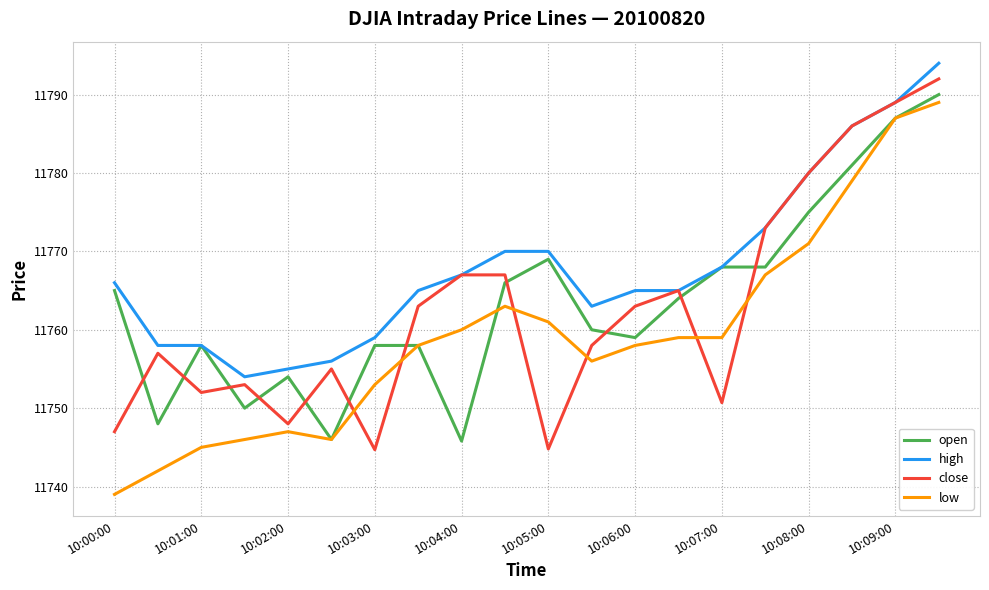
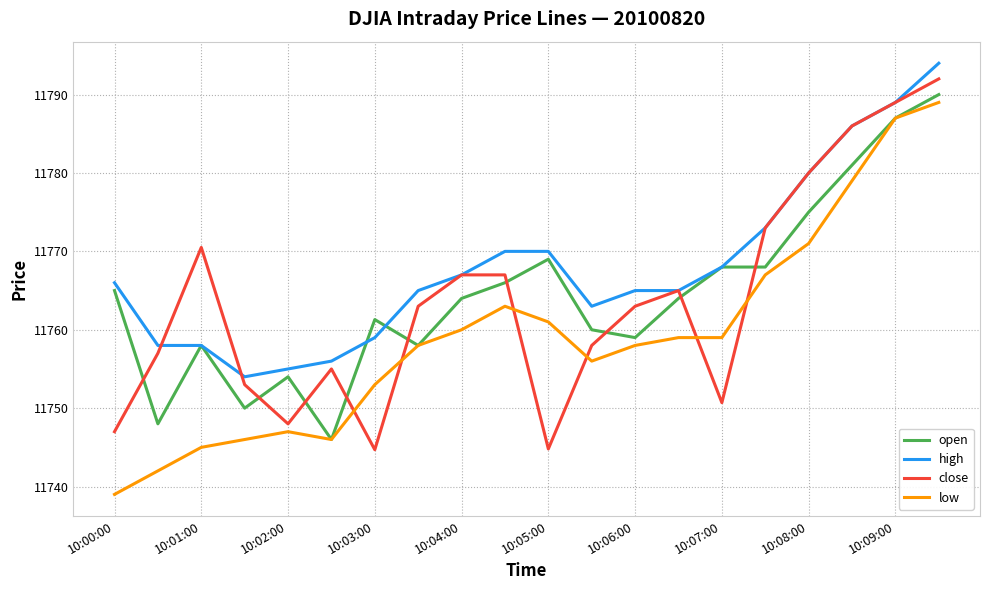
  {
    "open": {
      "10:00:00": 11765,
      "10:02:00": 11754,
-     "10:03:00": 11758,
-     "10:04:00": 11746,
+     "10:03:00": 11761,
+     "10:04:00": 11764,
      "10:05:00": 11769,
      "10:06:00": 11759,
      "10:08:00": 11775
    },
    "high": {
      "10:00:00": 11766,
      "10:02:00": 11755,
      "10:03:00": 11759,
      "10:05:00": 11770,
      "10:06:00": 11765
    },
    "close": {
      "10:00:00": 11747,
-     "10:01:00": 11752,
+     "10:01:00": 11771,
      "10:02:00": 11748,
      "10:03:00": 11745,
      "10:05:00": 11745,
      "10:06:00": 11763,
      "10:07:00": 11751
    },
    "low": {
      "10:00:00": 11739,
      "10:01:00": 11745,
      "10:02:00": 11747,
      "10:03:00": 11753,
      "10:04:00": 11760,
      "10:05:00": 11761,
      "10:06:00": 11758,
      "10:07:00": 11759,
      "10:08:00": 11771
    }
  }
